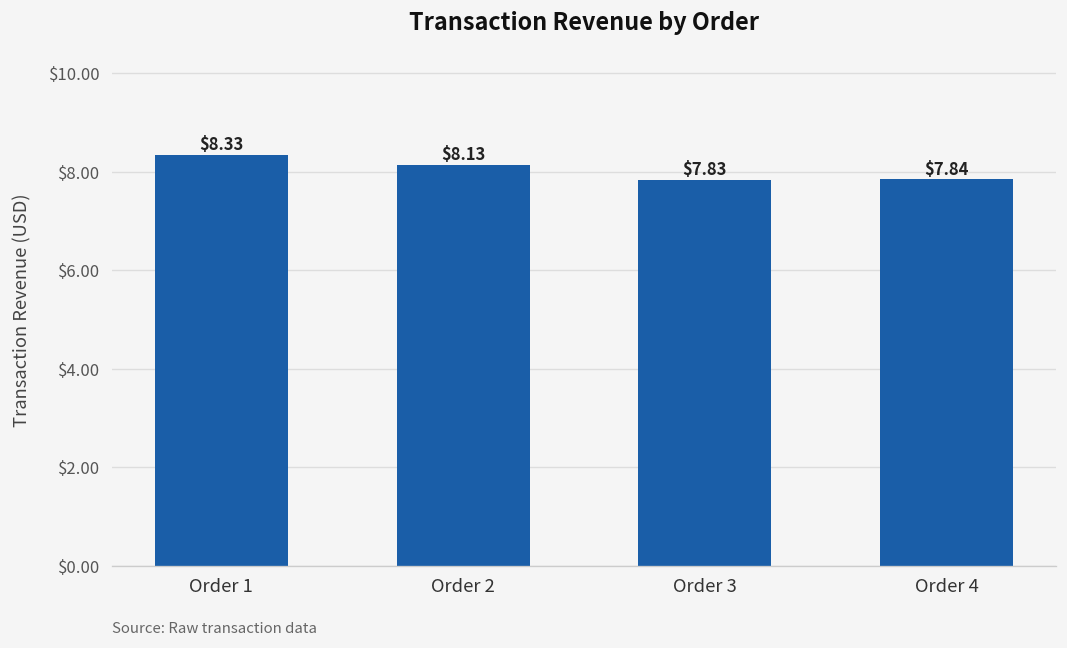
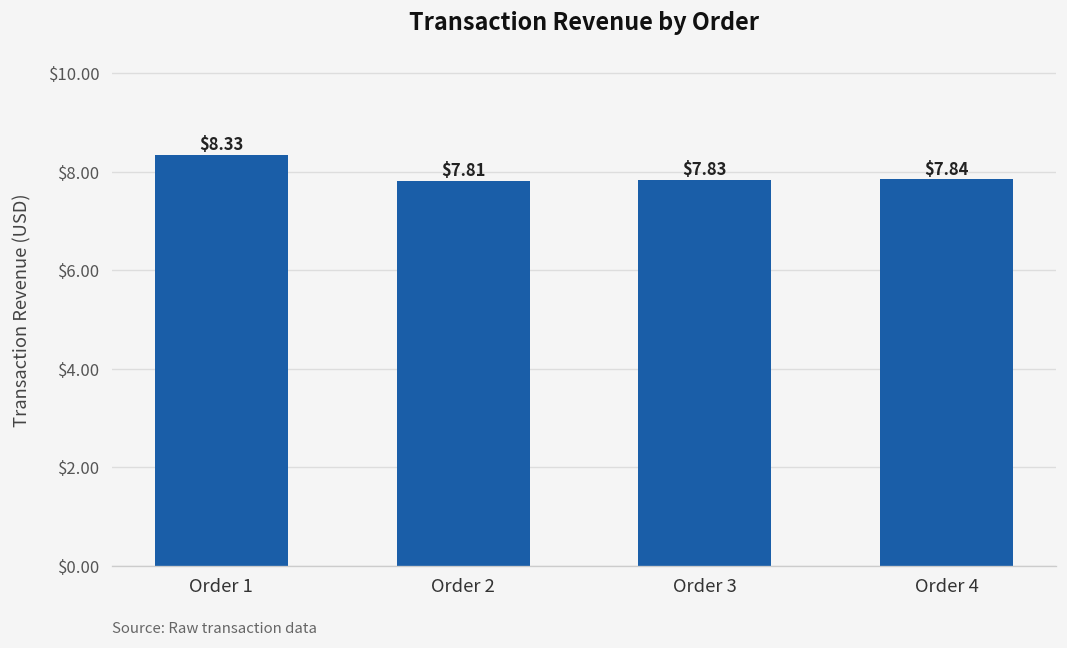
  {
    "Order 1": "$8.33",
-   "Order 2": "$8.13",
+   "Order 2": "$7.81",
    "Order 3": "$7.83",
    "Order 4": "$7.84"
  }
